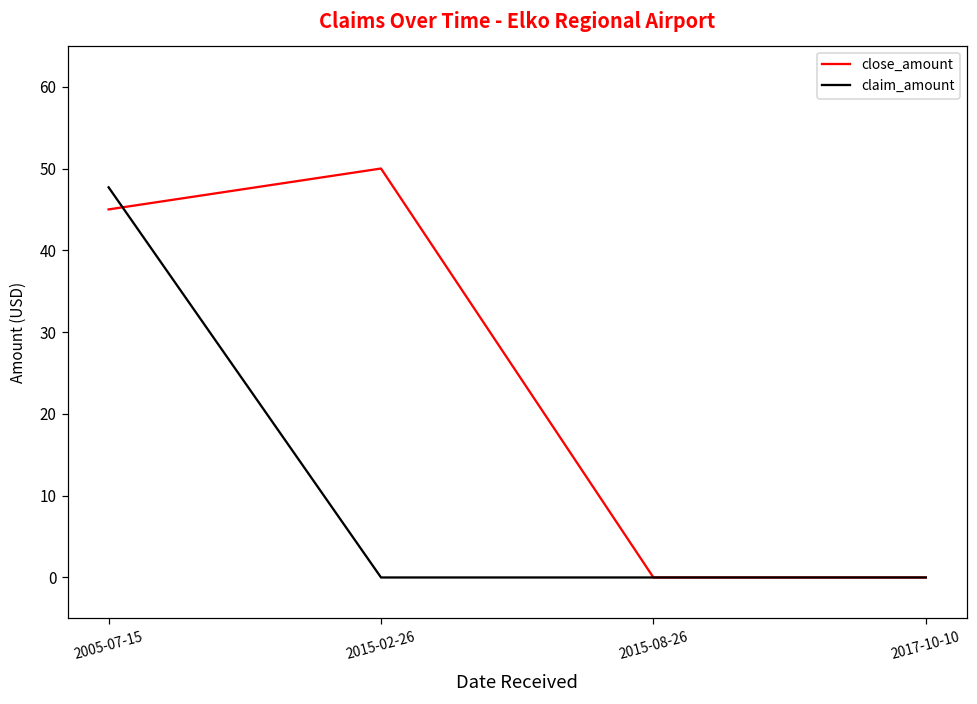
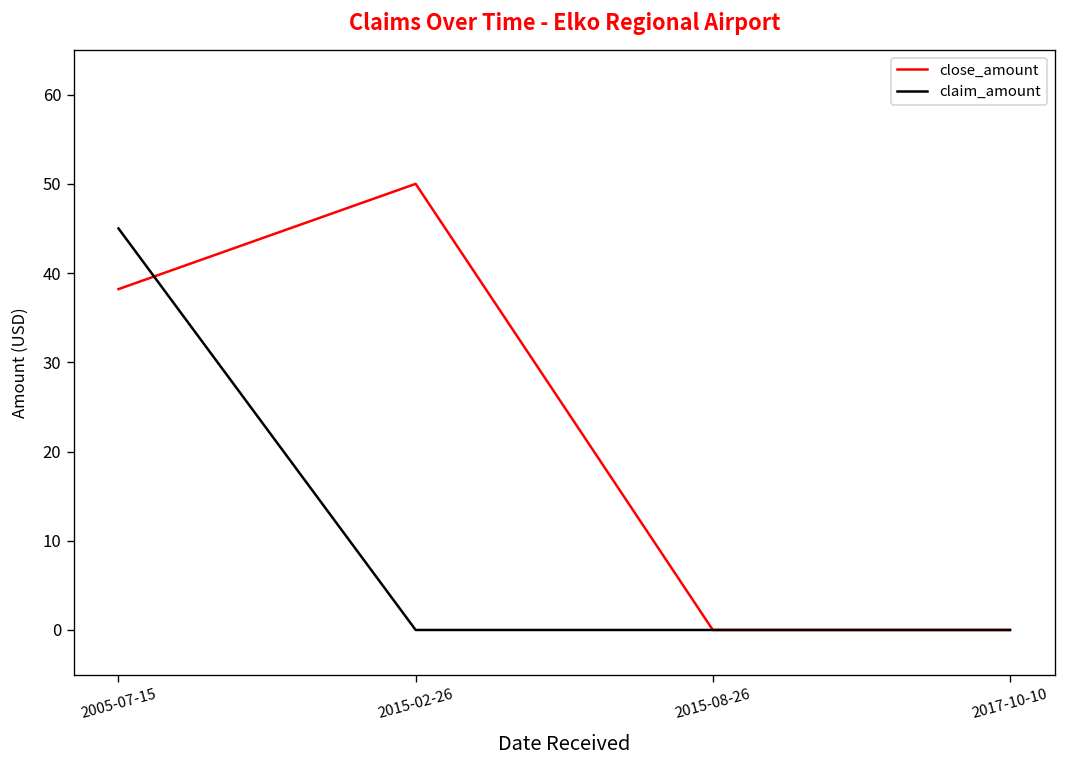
  {
    "close_amount": {
-     "2005-07-15": 45,
+     "2005-07-15": 38,
      "2015-02-26": 50
    },
    "claim_amount": {
-     "2005-07-15": 48,
+     "2005-07-15": 45,
      "2015-02-26": 0
    }
  }
